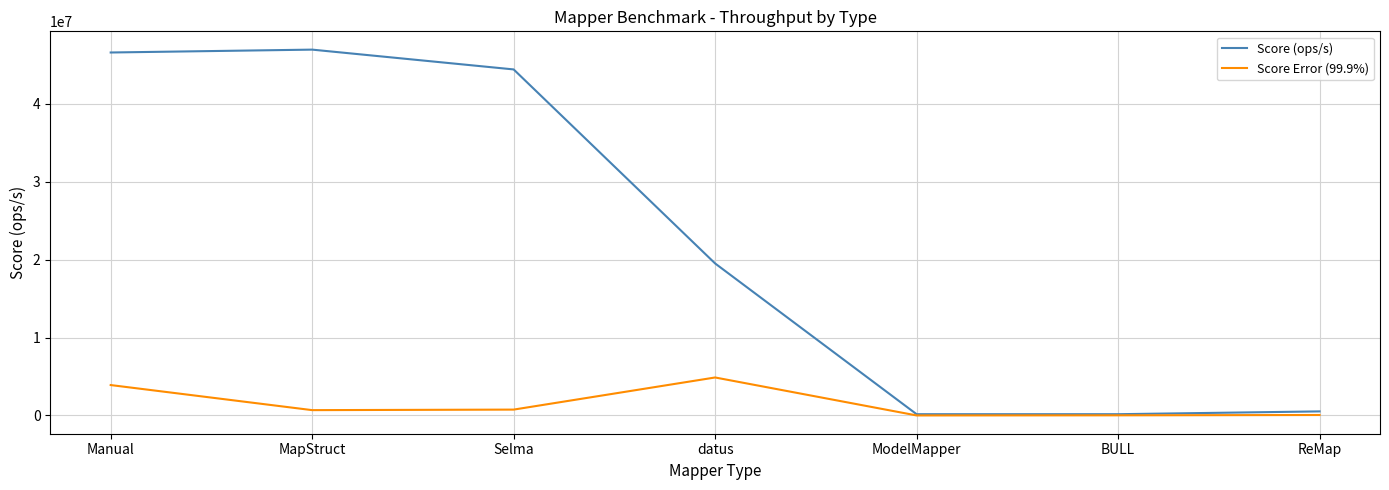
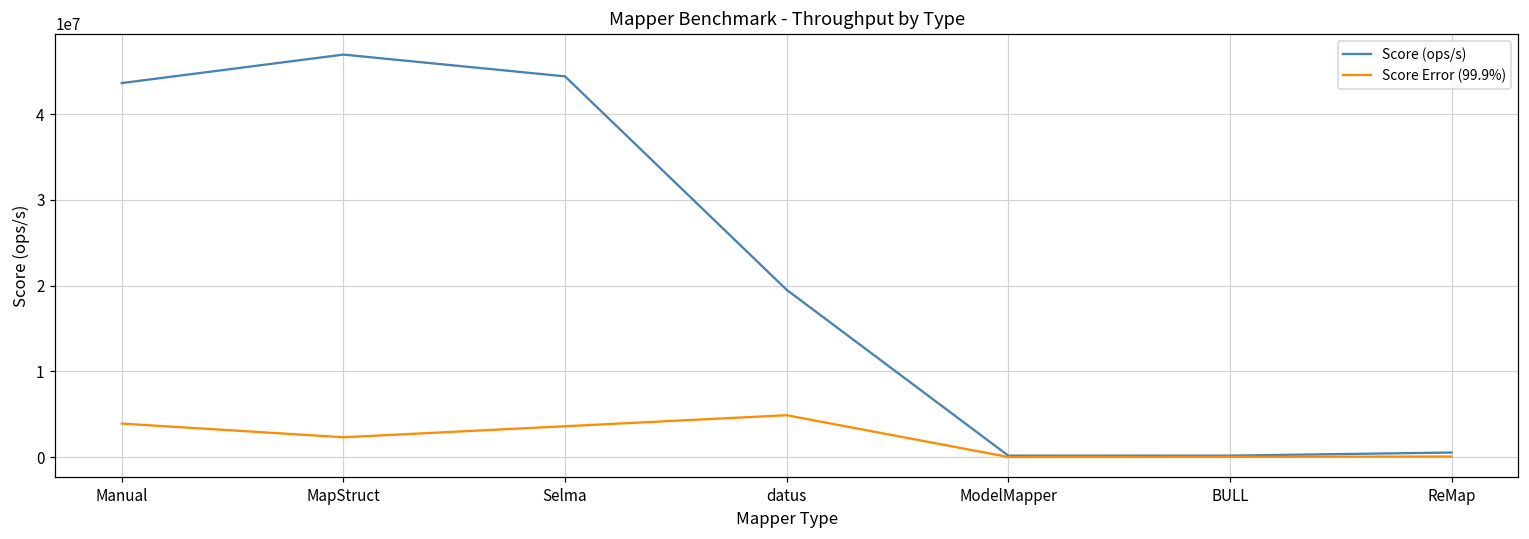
  {
    "Score (ops/s)": {
-     "Manual": 47000000,
+     "Manual": 44000000,
      "MapStruct": 47000000,
      "Selma": 44000000,
      "datus": 20000000,
      "ReMap": 1000000
    },
    "Score Error (99.9%)": {
      "Manual": 4000000,
-     "MapStruct": 1000000,
-     "Selma": 1000000,
+     "MapStruct": 2000000,
+     "Selma": 4000000,
      "datus": 5000000,
      "ReMap": 0
    }
  }
